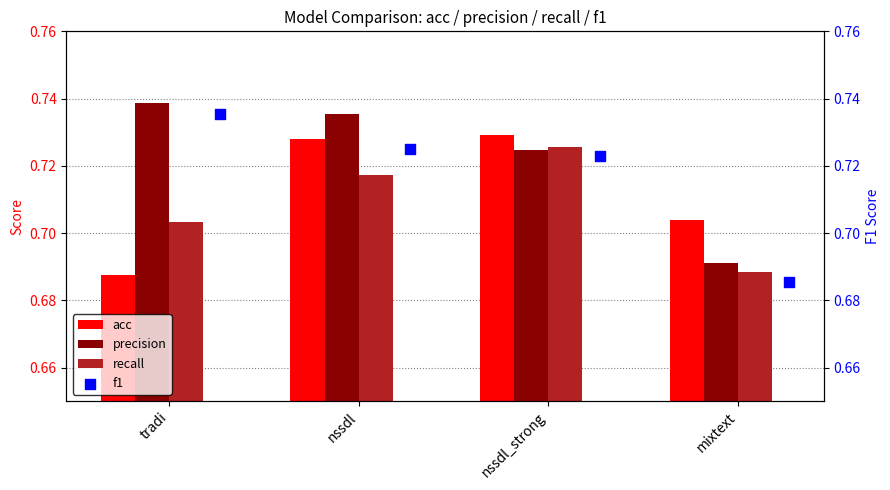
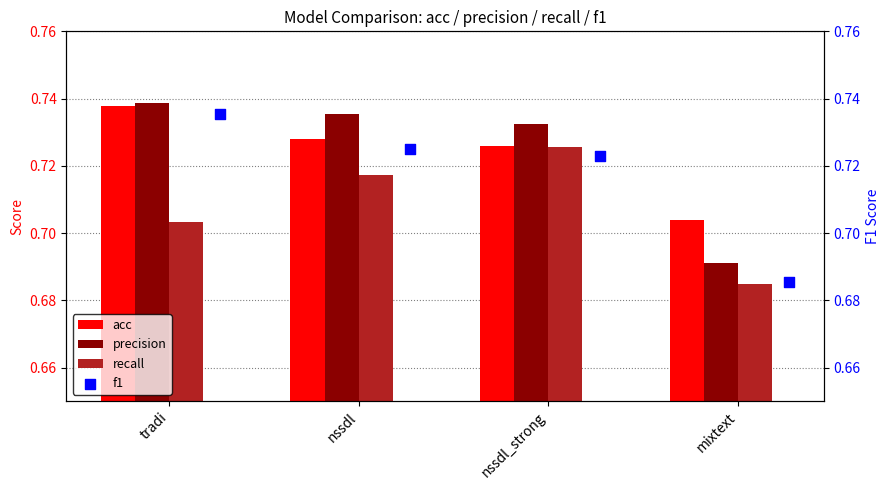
  {
    "acc": {
-     "tradi": 0.688,
+     "tradi": 0.738,
      "nssdl": 0.728,
-     "nssdl_strong": 0.729,
+     "nssdl_strong": 0.726,
      "mixtext": 0.704
    },
    "precision": {
      "tradi": 0.739,
      "nssdl": 0.735,
-     "nssdl_strong": 0.725,
+     "nssdl_strong": 0.732,
      "mixtext": 0.691
    },
    "recall": {
      "tradi": 0.703,
      "nssdl": 0.717,
      "nssdl_strong": 0.726,
-     "mixtext": 0.688
+     "mixtext": 0.685
    }
  }
